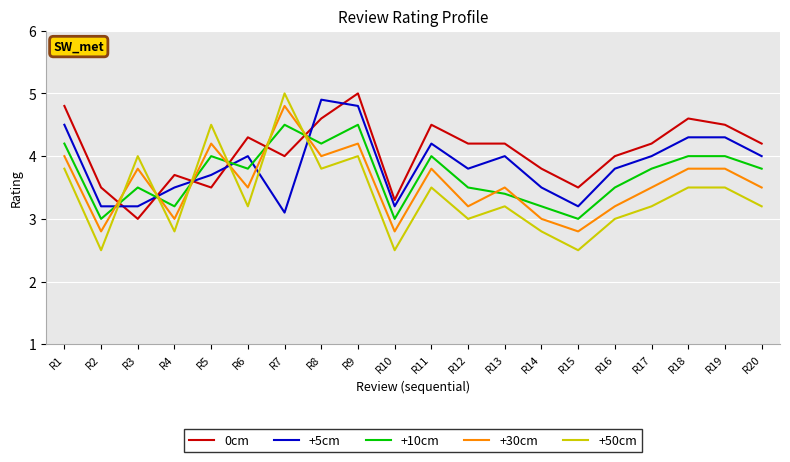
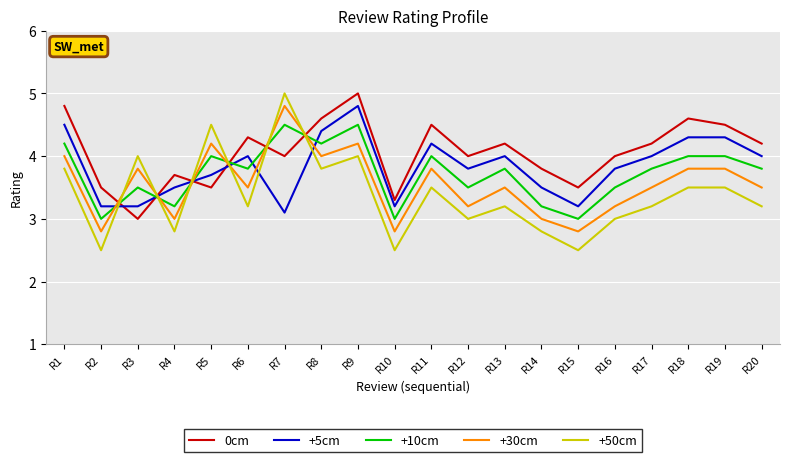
  {
    "0cm": {
      "R1": 4.8,
      "R2": 3.5,
      "R3": 3.0,
      "R4": 3.7,
      "R5": 3.5,
      "R6": 4.3,
      "R7": 4.0,
      "R8": 4.6,
      "R9": 5.0,
      "R10": 3.3,
      "R11": 4.5,
-     "R12": 4.2,
+     "R12": 4.0,
      "R13": 4.2,
      "R14": 3.8,
      "R15": 3.5,
      "R16": 4.0,
      "R17": 4.2,
      "R18": 4.6,
      "R19": 4.5,
      "R20": 4.2
    },
    "+5cm": {
      "R1": 4.5,
      "R2": 3.2,
      "R3": 3.2,
      "R4": 3.5,
      "R5": 3.7,
      "R6": 4.0,
      "R7": 3.1,
-     "R8": 4.9,
+     "R8": 4.4,
      "R9": 4.8,
      "R10": 3.2,
      "R11": 4.2,
      "R12": 3.8,
      "R13": 4.0,
      "R14": 3.5,
      "R15": 3.2,
      "R16": 3.8,
      "R17": 4.0,
      "R18": 4.3,
      "R19": 4.3,
      "R20": 4.0
    },
    "+10cm": {
      "R1": 4.2,
      "R2": 3.0,
      "R3": 3.5,
      "R4": 3.2,
      "R5": 4.0,
      "R6": 3.8,
      "R7": 4.5,
      "R8": 4.2,
      "R9": 4.5,
      "R10": 3.0,
      "R11": 4.0,
      "R12": 3.5,
-     "R13": 3.4,
+     "R13": 3.8,
      "R14": 3.2,
      "R15": 3.0,
      "R16": 3.5,
      "R17": 3.8,
      "R18": 4.0,
      "R19": 4.0,
      "R20": 3.8
    },
    "+30cm": {
      "R1": 4.0,
      "R2": 2.8,
      "R3": 3.8,
      "R4": 3.0,
      "R5": 4.2,
      "R6": 3.5,
      "R7": 4.8,
      "R8": 4.0,
      "R9": 4.2,
      "R10": 2.8,
      "R11": 3.8,
      "R12": 3.2,
      "R13": 3.5,
      "R14": 3.0,
      "R15": 2.8,
      "R16": 3.2,
      "R17": 3.5,
      "R18": 3.8,
      "R19": 3.8,
      "R20": 3.5
    },
    "+50cm": {
      "R1": 3.8,
      "R2": 2.5,
      "R3": 4.0,
      "R4": 2.8,
      "R5": 4.5,
      "R6": 3.2,
      "R7": 5.0,
      "R8": 3.8,
      "R9": 4.0,
      "R10": 2.5,
      "R11": 3.5,
      "R12": 3.0,
      "R13": 3.2,
      "R14": 2.8,
      "R15": 2.5,
      "R16": 3.0,
      "R17": 3.2,
      "R18": 3.5,
      "R19": 3.5,
      "R20": 3.2
    }
  }
